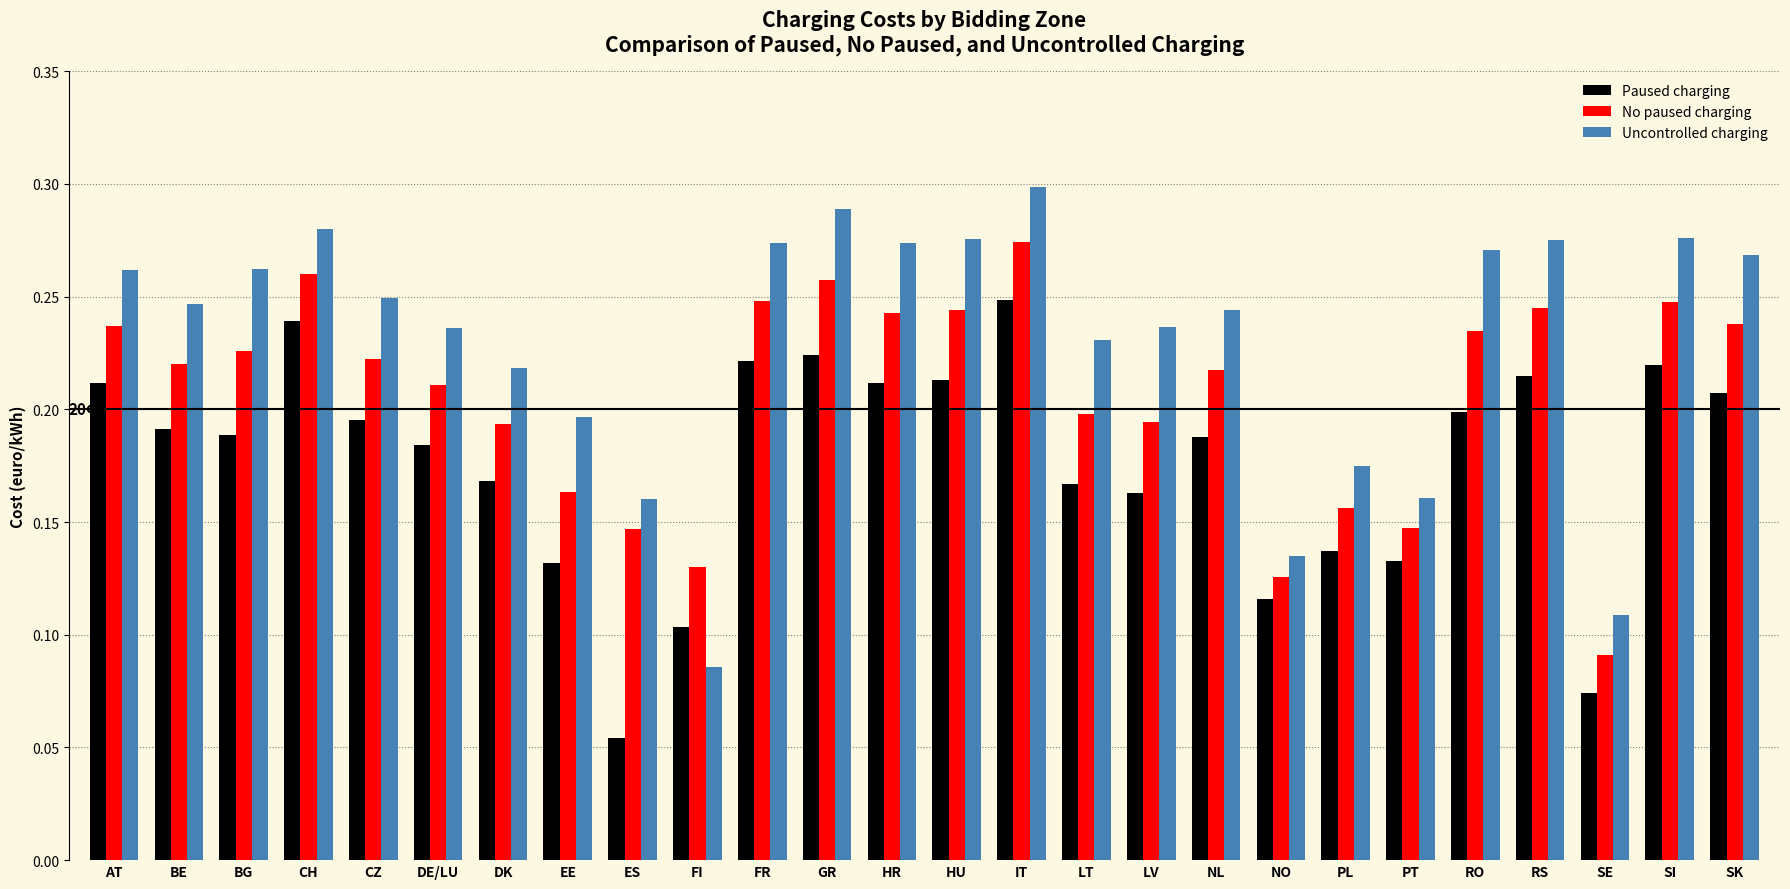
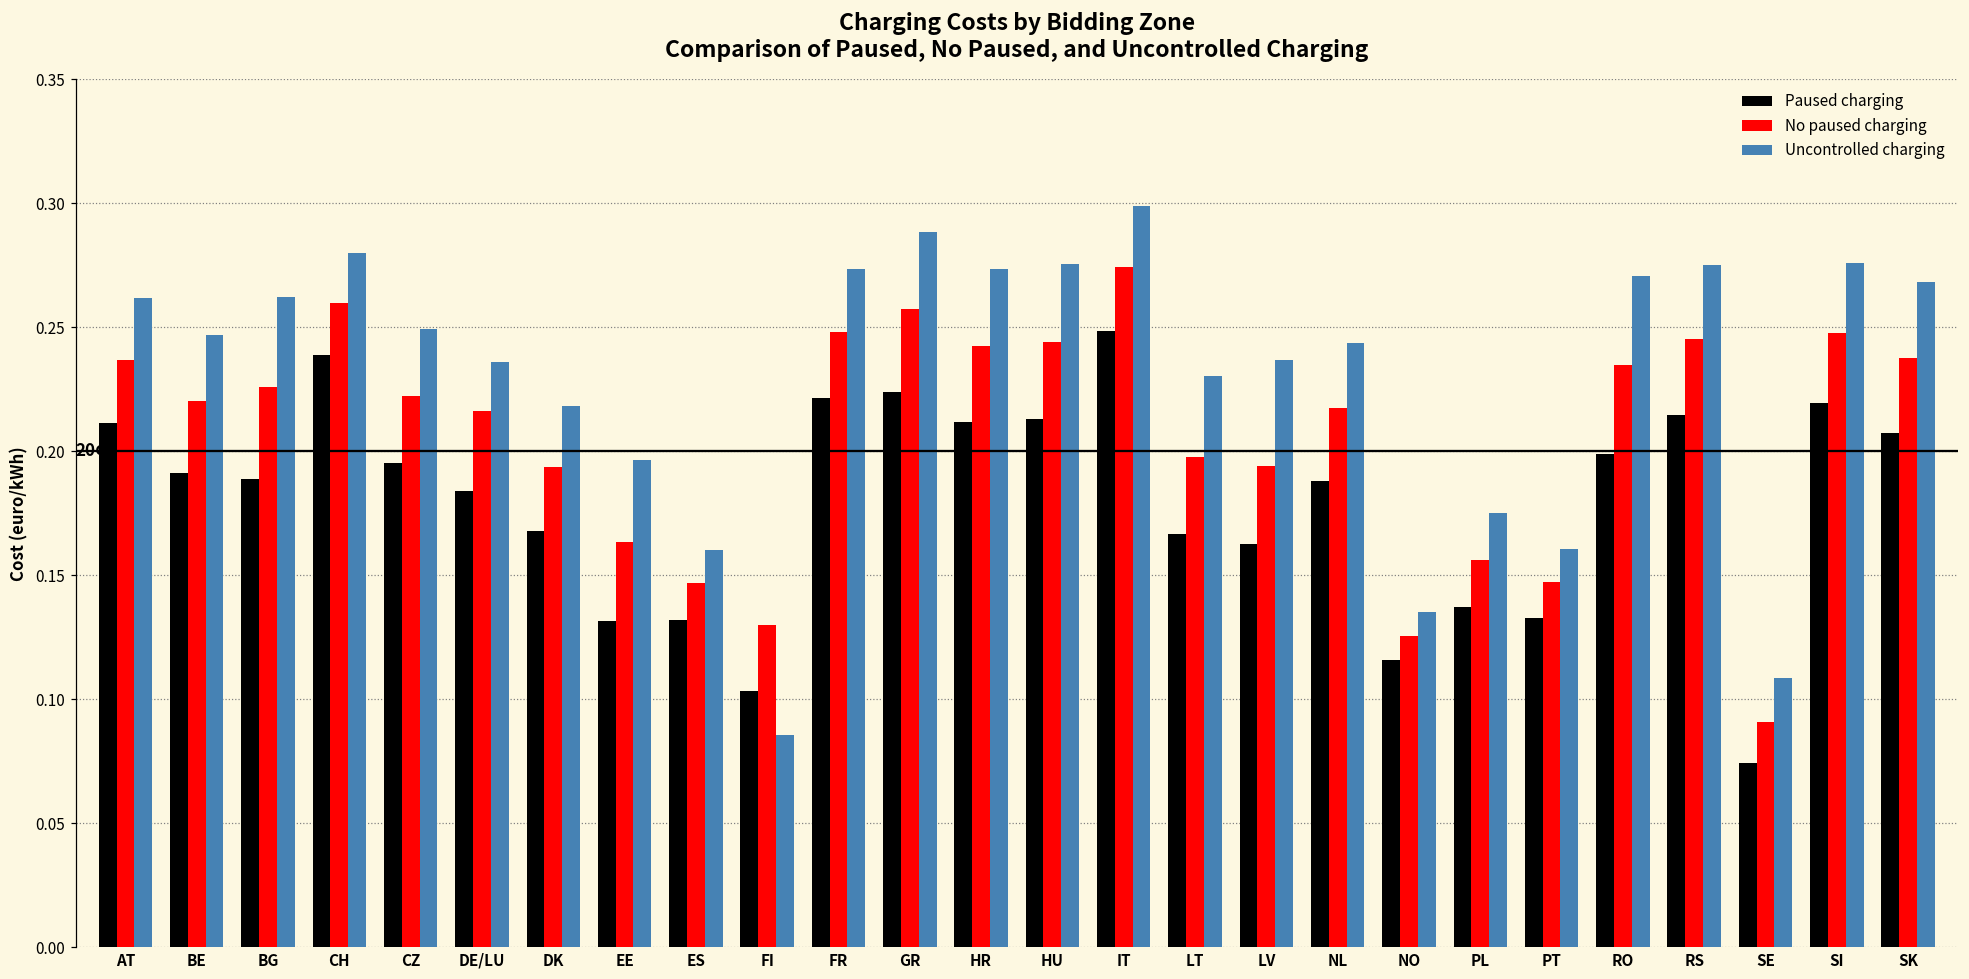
  {
    "Paused charging": {
      "BE": 0.191,
      "BG": 0.189,
      "CH": 0.239,
      "CZ": 0.195,
      "DE/LU": 0.184,
      "DK": 0.168,
      "EE": 0.132,
-     "ES": 0.054,
+     "ES": 0.132,
      "FI": 0.103,
      "FR": 0.221,
      "GR": 0.224,
      "HR": 0.212,
      "HU": 0.213,
      "IT": 0.249,
      "LT": 0.167,
      "LV": 0.163,
      "NL": 0.188,
      "NO": 0.116,
      "PL": 0.137,
      "PT": 0.133,
      "RO": 0.199,
      "RS": 0.215,
      "SE": 0.074,
      "SI": 0.220,
      "SK": 0.207
    },
    "No paused charging": {
      "AT": 0.237,
      "BE": 0.220,
      "BG": 0.226,
      "CH": 0.260,
      "CZ": 0.222,
-     "DE/LU": 0.211,
+     "DE/LU": 0.216,
      "DK": 0.194,
      "EE": 0.164,
      "ES": 0.147,
      "FI": 0.130,
      "FR": 0.248,
      "GR": 0.257,
      "HR": 0.243,
      "HU": 0.244,
      "IT": 0.274,
      "LT": 0.198,
      "LV": 0.194,
      "NL": 0.217,
      "NO": 0.125,
      "PL": 0.156,
      "PT": 0.147,
      "RO": 0.235,
      "RS": 0.245,
      "SE": 0.091,
      "SI": 0.248,
      "SK": 0.238
    },
    "Uncontrolled charging": {
      "AT": 0.262,
      "BE": 0.247,
      "BG": 0.262,
      "CH": 0.280,
      "CZ": 0.249,
      "DE/LU": 0.236,
      "DK": 0.218,
      "EE": 0.197,
      "ES": 0.160,
      "FI": 0.086,
      "FR": 0.274,
      "GR": 0.289,
      "HR": 0.274,
      "HU": 0.276,
      "IT": 0.299,
      "LT": 0.231,
      "LV": 0.237,
      "NL": 0.244,
      "NO": 0.135,
      "PL": 0.175,
      "PT": 0.160,
      "RO": 0.271,
      "RS": 0.275,
      "SE": 0.109,
      "SI": 0.276,
      "SK": 0.268
    }
  }
